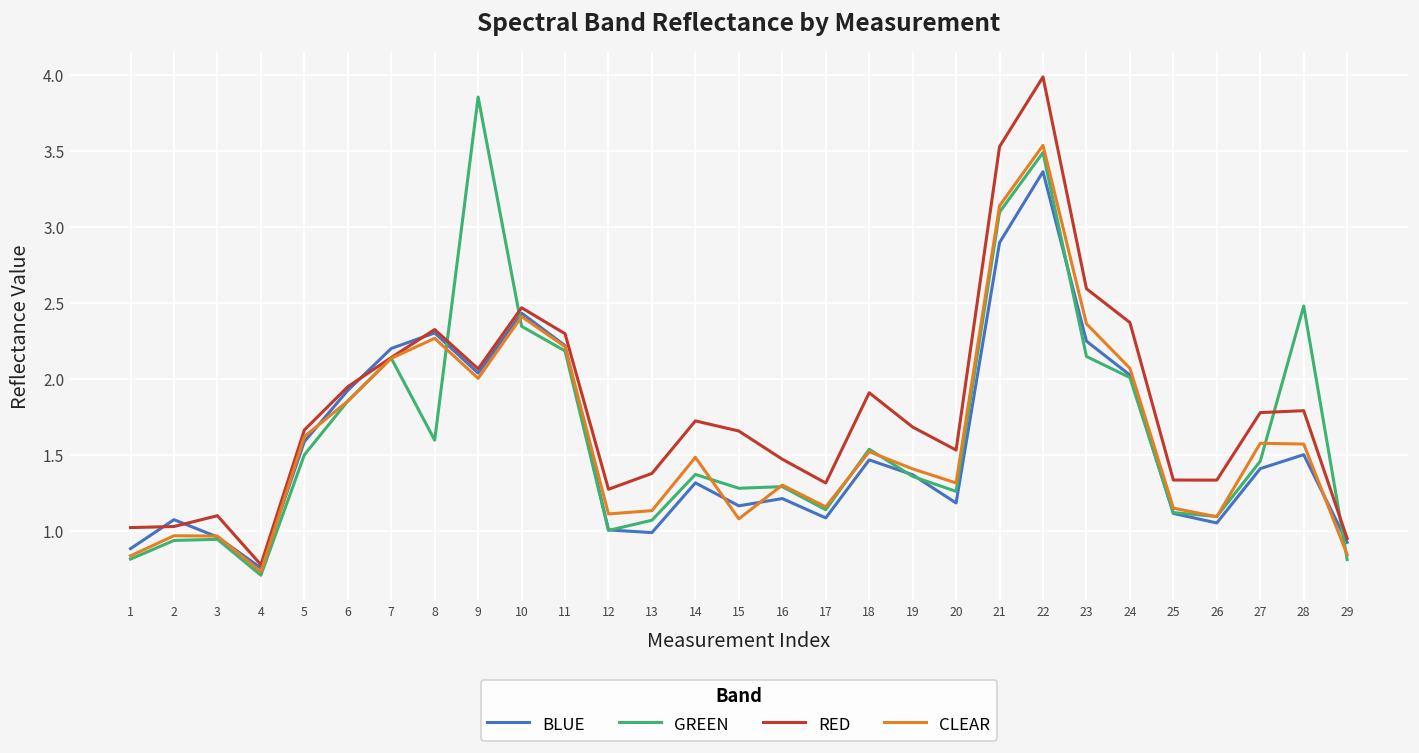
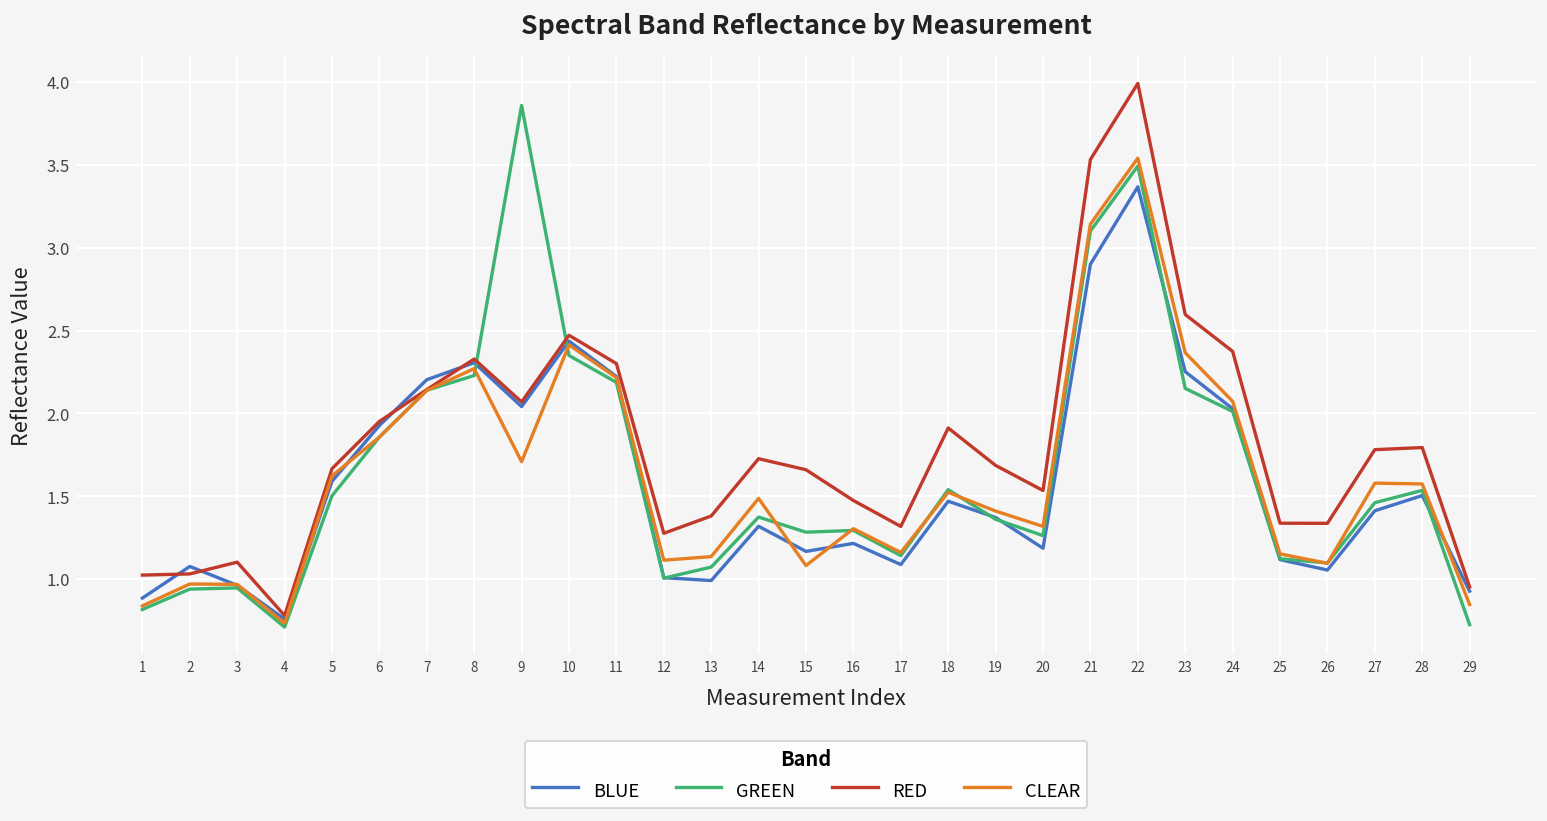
  {
    "BLUE": {
      "1": 0.89,
      "2": 1.08,
      "4": 0.76,
      "5": 1.59,
      "6": 1.93,
      "7": 2.20,
      "8": 2.31,
      "9": 2.04,
      "10": 2.44,
      "13": 0.99,
      "14": 1.32,
      "15": 1.17,
      "16": 1.22,
      "17": 1.09,
      "18": 1.47,
      "20": 1.19,
      "21": 2.90,
      "22": 3.37,
      "23": 2.25,
      "26": 1.06,
      "27": 1.41,
      "28": 1.51,
      "29": 0.93
    },
    "GREEN": {
      "1": 0.82,
      "2": 0.94,
      "4": 0.71,
      "5": 1.50,
-     "8": 1.60,
+     "8": 2.23,
      "9": 3.86,
      "10": 2.35,
      "11": 2.19,
      "13": 1.07,
      "14": 1.38,
      "15": 1.28,
      "17": 1.14,
      "20": 1.26,
      "21": 3.10,
      "22": 3.49,
      "23": 2.15,
      "27": 1.46,
-     "28": 2.48,
-     "29": 0.81
+     "28": 1.54,
+     "29": 0.73
    },
    "RED": {
      "1": 1.03,
      "2": 1.03,
      "3": 1.10,
      "4": 0.78,
      "5": 1.67,
      "6": 1.95,
      "8": 2.33,
      "9": 2.07,
      "10": 2.47,
      "11": 2.30,
      "12": 1.28,
      "13": 1.38,
      "14": 1.73,
      "15": 1.66,
      "16": 1.48,
      "17": 1.32,
      "18": 1.91,
      "19": 1.69,
      "20": 1.54,
      "21": 3.53,
      "22": 3.99,
      "23": 2.60,
      "24": 2.37,
      "25": 1.34,
      "26": 1.34,
      "27": 1.78,
      "28": 1.79,
      "29": 0.95
    },
    "CLEAR": {
      "1": 0.84,
      "2": 0.97,
      "4": 0.73,
      "5": 1.62,
      "8": 2.27,
-     "9": 2.01,
+     "9": 1.71,
      "10": 2.41,
      "12": 1.12,
      "13": 1.14,
      "14": 1.49,
      "15": 1.08,
      "17": 1.16,
      "19": 1.41,
      "20": 1.32,
      "21": 3.14,
      "22": 3.54,
      "23": 2.37,
      "24": 2.07,
      "25": 1.15,
      "27": 1.58,
      "28": 1.58,
      "29": 0.85
    }
  }
